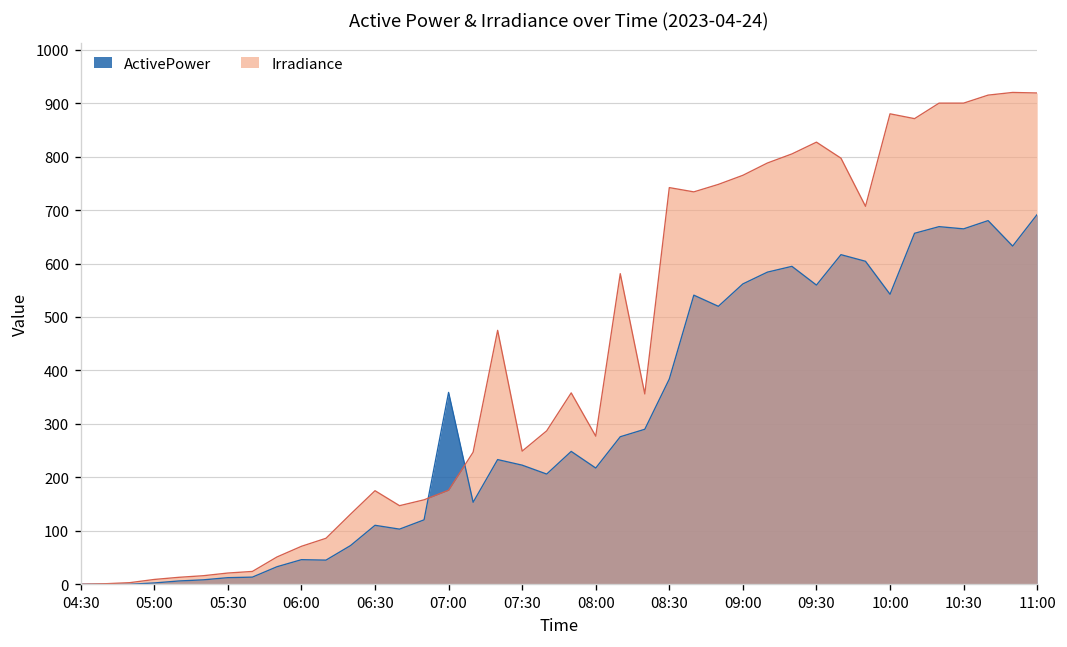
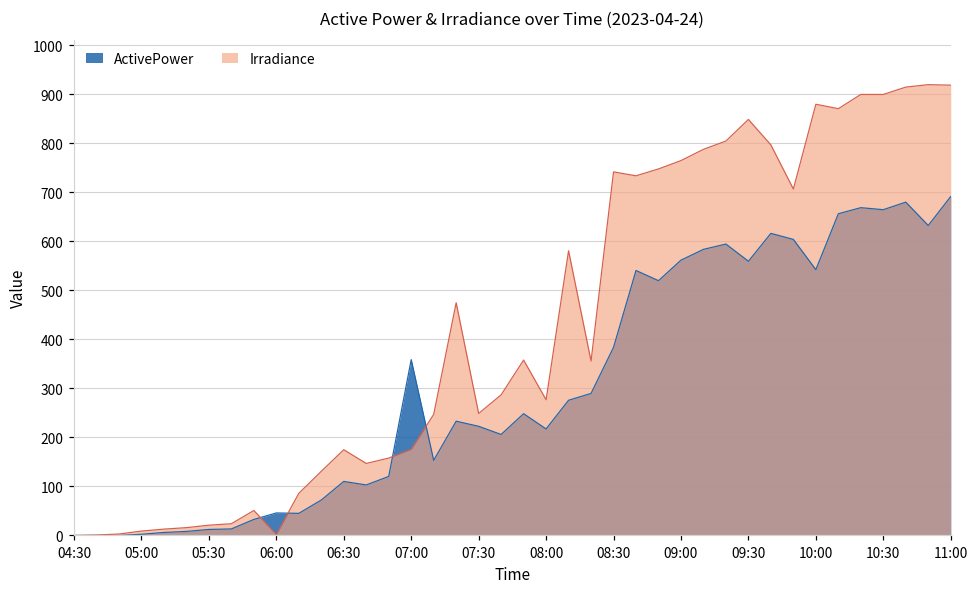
  {
    "ActivePower": {
      "05:00": 0,
      "05:30": 10,
      "06:00": 50,
      "06:30": 110,
      "07:00": 360,
      "07:30": 220,
      "08:00": 220,
      "08:30": 380,
      "09:00": 560,
      "09:30": 560,
      "10:00": 540,
      "10:30": 660,
      "11:00": 690
    },
    "Irradiance": {
      "05:00": 10,
      "05:30": 20,
-     "06:00": 70,
+     "06:00": 0,
      "06:30": 180,
      "07:00": 180,
      "07:30": 250,
      "08:00": 280,
      "08:30": 740,
      "09:00": 770,
-     "09:30": 830,
+     "09:30": 850,
      "10:00": 880,
      "10:30": 900,
      "11:00": 920
    }
  }
